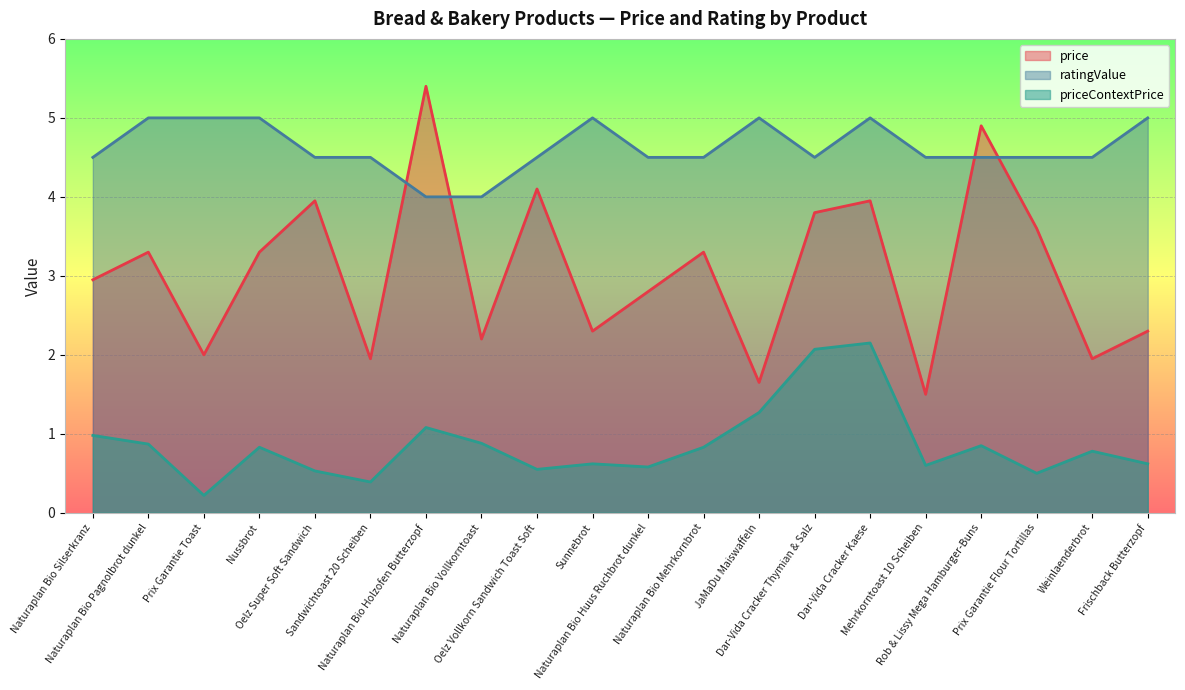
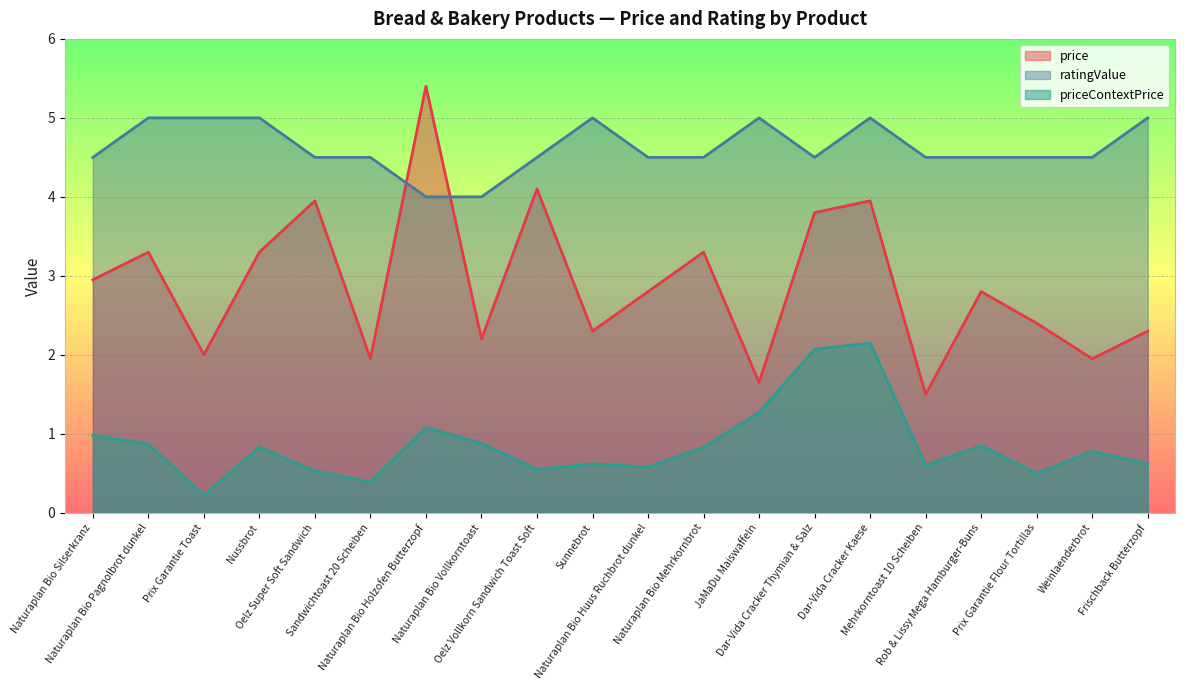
  {
    "price": {
      "Naturaplan Bio Silserkranz": 3.0,
      "Naturaplan Bio Pagnolbrot dunkel": 3.3,
      "Prix Garantie Toast": 2.0,
      "Nussbrot": 3.3,
      "Oelz Super Soft Sandwich": 4.0,
      "Sandwichtoast 20 Scheiben": 2.0,
      "Naturaplan Bio Holzofen Butterzopf": 5.4,
      "Naturaplan Bio Vollkorntoast": 2.2,
      "Oelz Vollkorn Sandwich Toast Soft": 4.1,
      "Sunnebrot": 2.3,
      "Naturaplan Bio Huus Ruchbrot dunkel": 2.8,
      "Naturaplan Bio Mehrkornbrot": 3.3,
      "JaMaDu Maiswaffeln": 1.7,
      "Dar-Vida Cracker Thymian & Salz": 3.8,
      "Dar-Vida Cracker Kaese": 4.0,
      "Mehrkorntoast 10 Scheiben": 1.5,
-     "Rob & Lissy Mega Hamburger-Buns": 4.9,
-     "Prix Garantie Flour Tortillas": 3.6,
+     "Rob & Lissy Mega Hamburger-Buns": 2.8,
+     "Prix Garantie Flour Tortillas": 2.4,
      "Weinlaenderbrot": 2.0,
      "Frischback Butterzopf": 2.3
    }
  }
